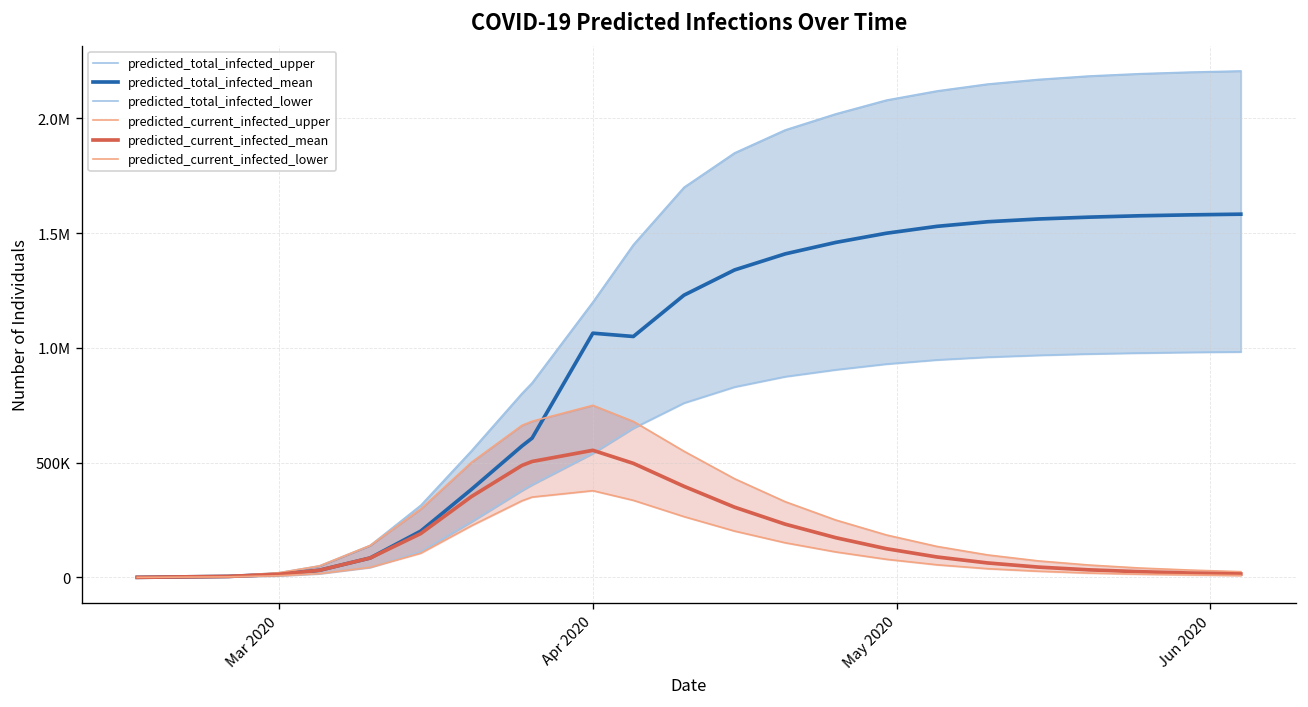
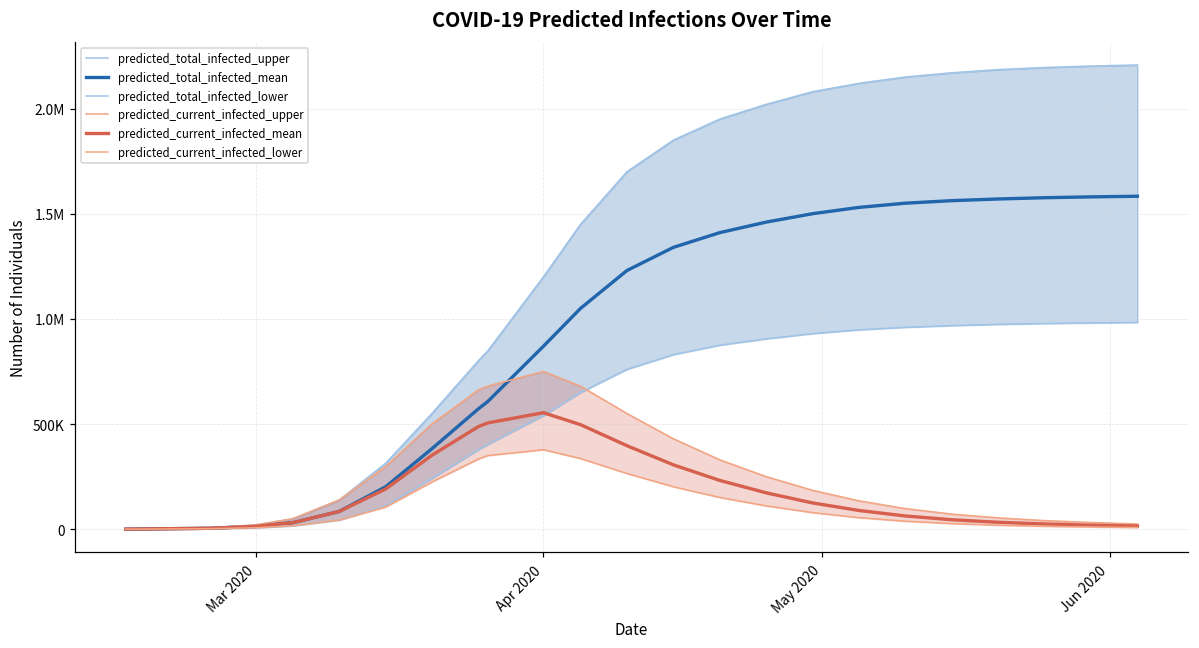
  {
    "predicted_total_infected_mean": {
-     "Apr 2020": 1060000
+     "Apr 2020": 870000
    },
    "predicted_current_infected_mean": {
      "Apr 2020": 550000
    }
  }
